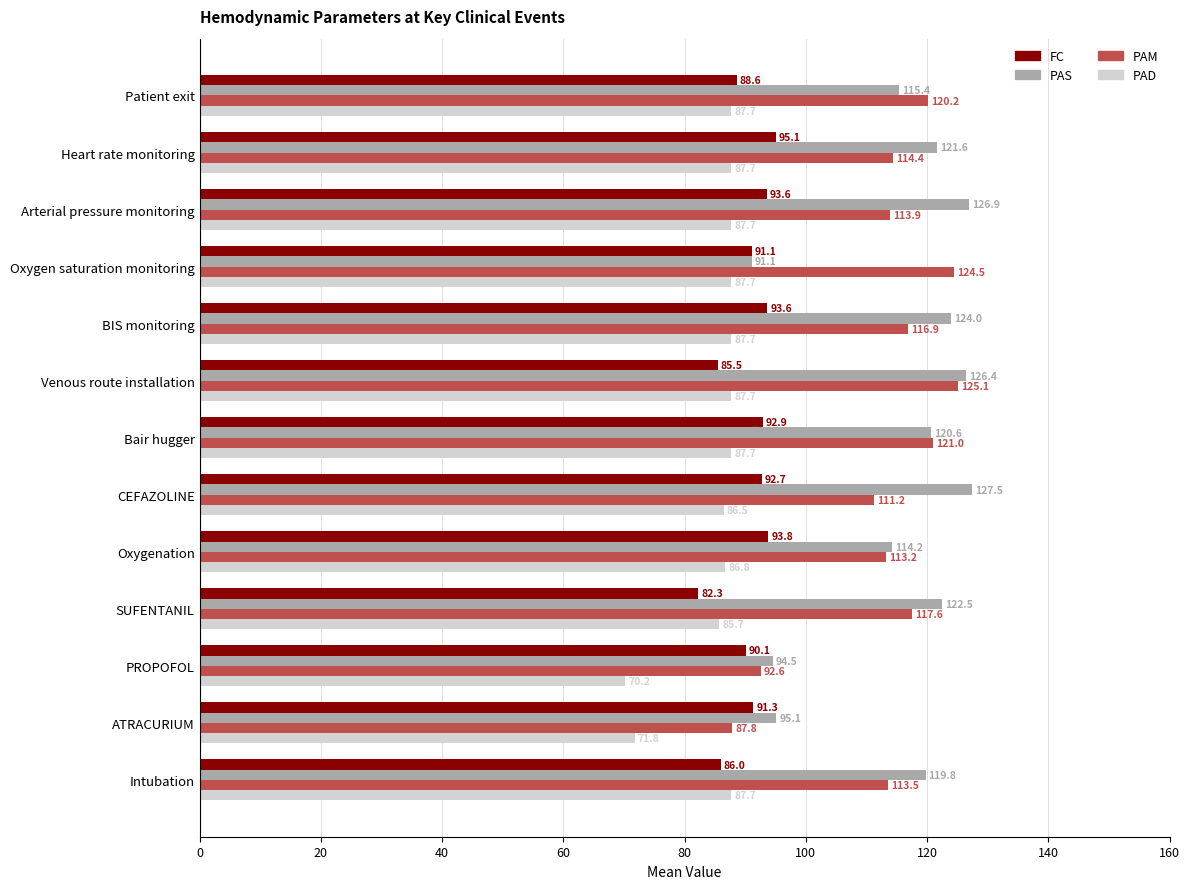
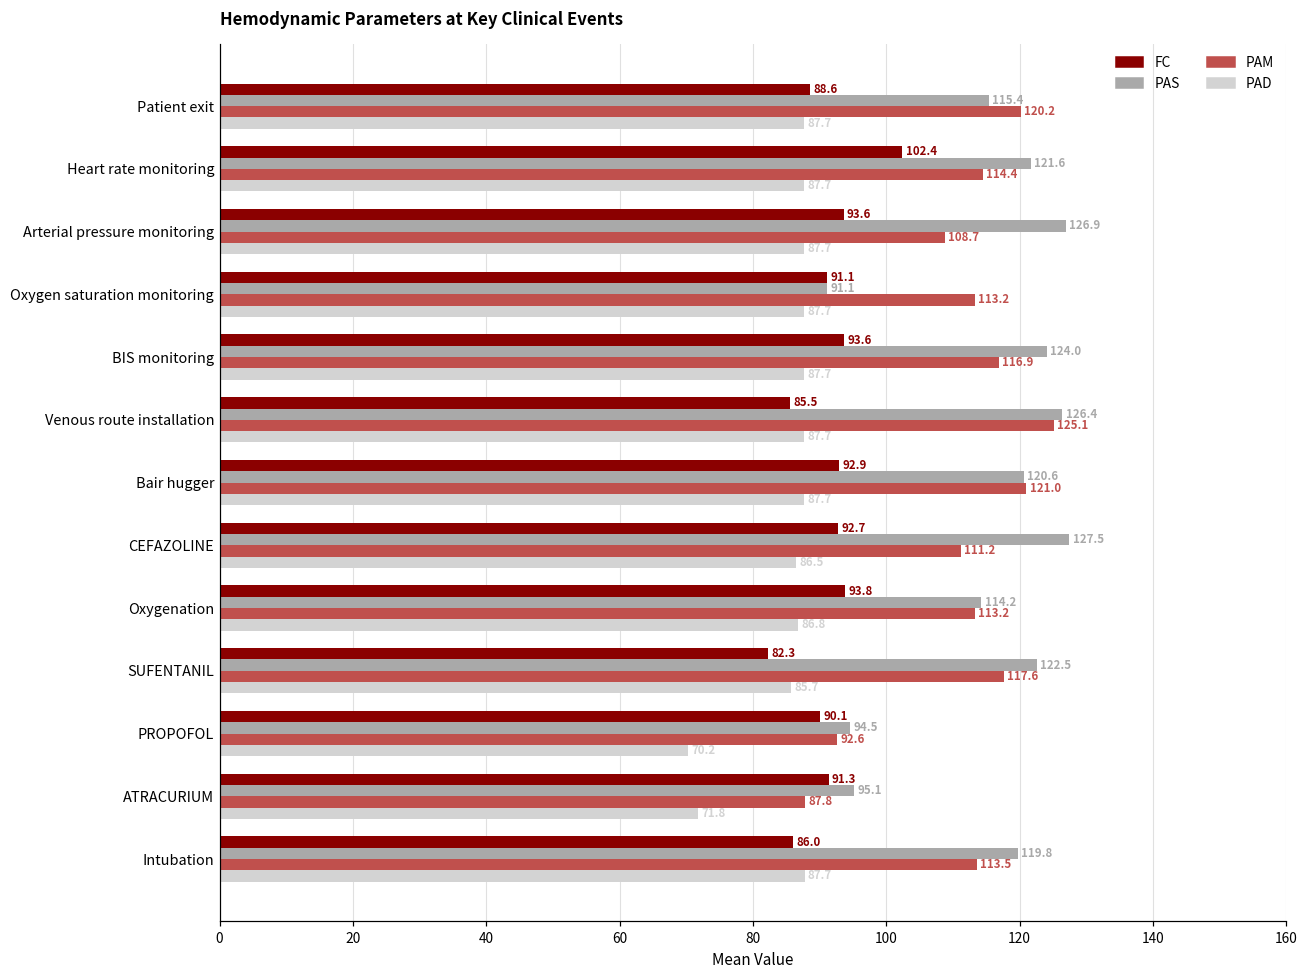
  {
    "FC": {
      "Patient exit": 88.6,
-     "Heart rate monitoring": 95.1,
+     "Heart rate monitoring": 102.4,
      "Arterial pressure monitoring": 93.6,
      "Oxygen saturation monitoring": 91.1,
      "BIS monitoring": 93.6,
      "Venous route installation": 85.5,
      "Bair hugger": 92.9,
      "CEFAZOLINE": 92.7,
      "Oxygenation": 93.8,
      "SUFENTANIL": 82.3,
      "PROPOFOL": 90.1,
      "ATRACURIUM": 91.3,
      "Intubation": 86.0
    },
    "PAS": {
      "Patient exit": 115.4,
      "Heart rate monitoring": 121.6,
      "Arterial pressure monitoring": 126.9,
      "Oxygen saturation monitoring": 91.1,
      "BIS monitoring": 124.0,
      "Venous route installation": 126.4,
      "Bair hugger": 120.6,
      "CEFAZOLINE": 127.5,
      "Oxygenation": 114.2,
      "SUFENTANIL": 122.5,
      "PROPOFOL": 94.5,
      "ATRACURIUM": 95.1,
      "Intubation": 119.8
    },
    "PAM": {
      "Patient exit": 120.2,
      "Heart rate monitoring": 114.4,
-     "Arterial pressure monitoring": 113.9,
-     "Oxygen saturation monitoring": 124.5,
+     "Arterial pressure monitoring": 108.7,
+     "Oxygen saturation monitoring": 113.2,
      "BIS monitoring": 116.9,
      "Venous route installation": 125.1,
      "Bair hugger": 121.0,
      "CEFAZOLINE": 111.2,
      "Oxygenation": 113.2,
      "SUFENTANIL": 117.6,
      "PROPOFOL": 92.6,
      "ATRACURIUM": 87.8,
      "Intubation": 113.5
    },
    "PAD": {
      "Patient exit": 88,
      "Heart rate monitoring": 88,
      "Arterial pressure monitoring": 88,
      "Oxygen saturation monitoring": 88,
      "BIS monitoring": 88,
      "Venous route installation": 88,
      "Bair hugger": 88,
      "CEFAZOLINE": 86,
      "Oxygenation": 87,
      "SUFENTANIL": 86,
      "PROPOFOL": 70,
      "ATRACURIUM": 72,
      "Intubation": 88
    }
  }
